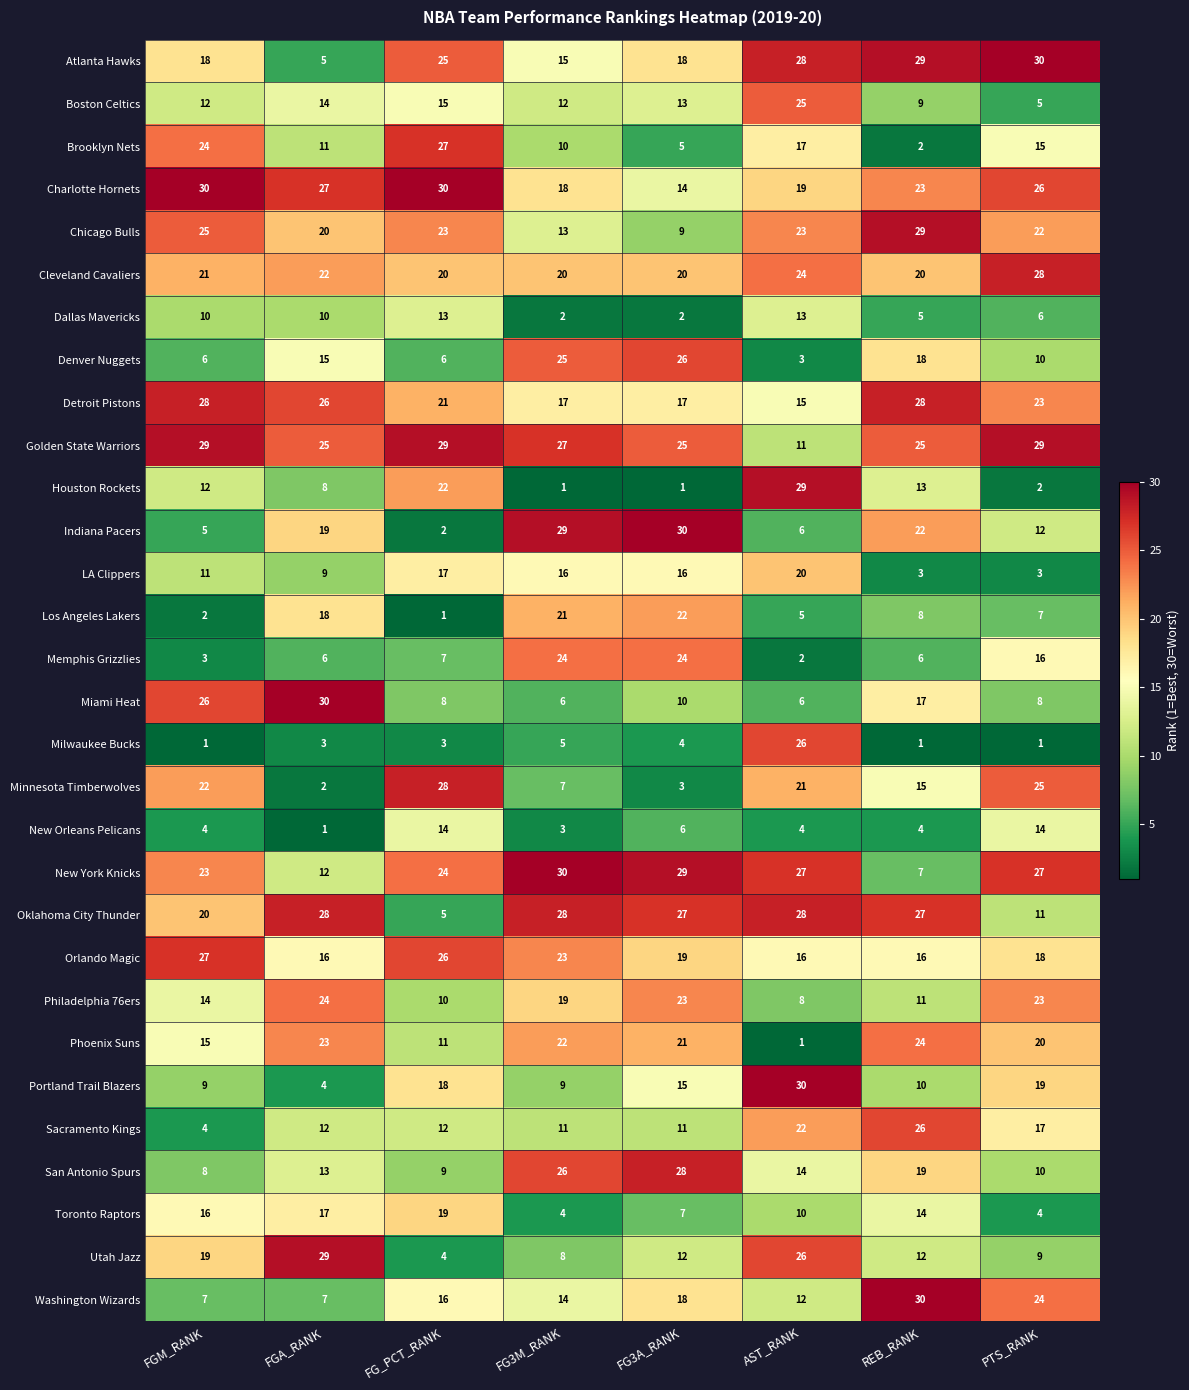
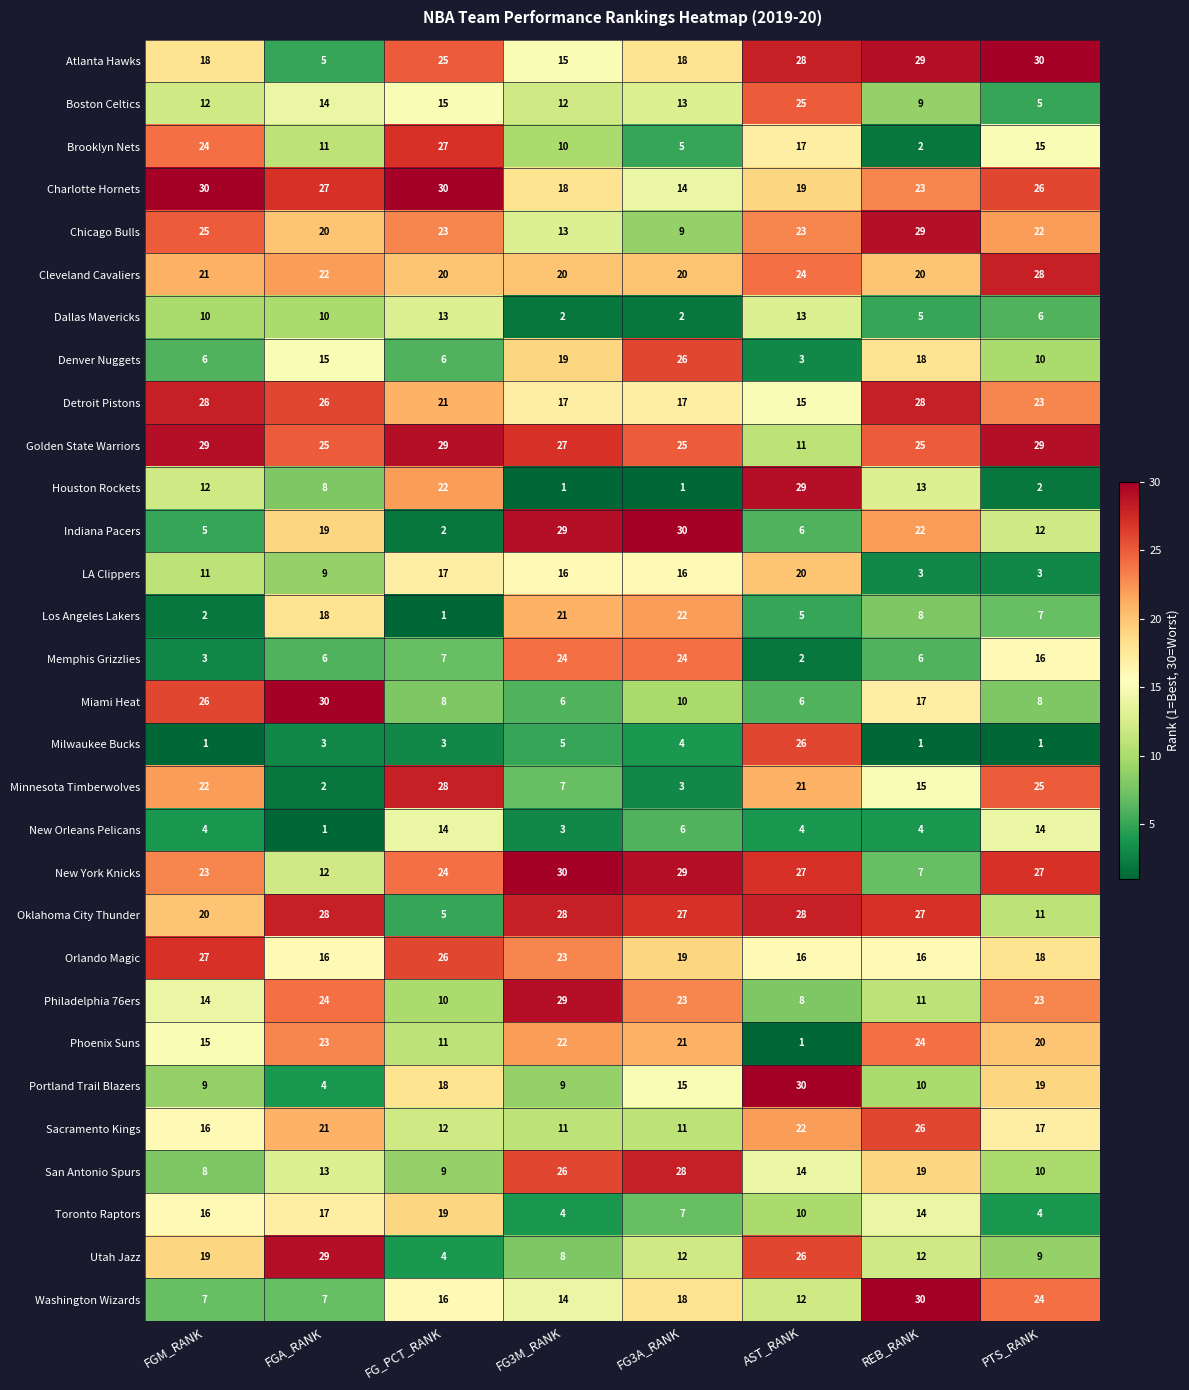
  {
    "Denver Nuggets": {
      "FGM_RANK": 6,
      "FGA_RANK": 15,
      "FG_PCT_RANK": 6,
-     "FG3M_RANK": 25,
+     "FG3M_RANK": 19,
      "FG3A_RANK": 26,
      "AST_RANK": 3,
      "REB_RANK": 18,
      "PTS_RANK": 10
    },
    "Philadelphia 76ers": {
      "FGM_RANK": 14,
      "FGA_RANK": 24,
      "FG_PCT_RANK": 10,
-     "FG3M_RANK": 19,
+     "FG3M_RANK": 29,
      "FG3A_RANK": 23,
      "AST_RANK": 8,
      "REB_RANK": 11,
      "PTS_RANK": 23
    },
    "Sacramento Kings": {
-     "FGM_RANK": 4,
-     "FGA_RANK": 12,
+     "FGM_RANK": 16,
+     "FGA_RANK": 21,
      "FG_PCT_RANK": 12,
      "FG3M_RANK": 11,
      "FG3A_RANK": 11,
      "AST_RANK": 22,
      "REB_RANK": 26,
      "PTS_RANK": 17
    }
  }
